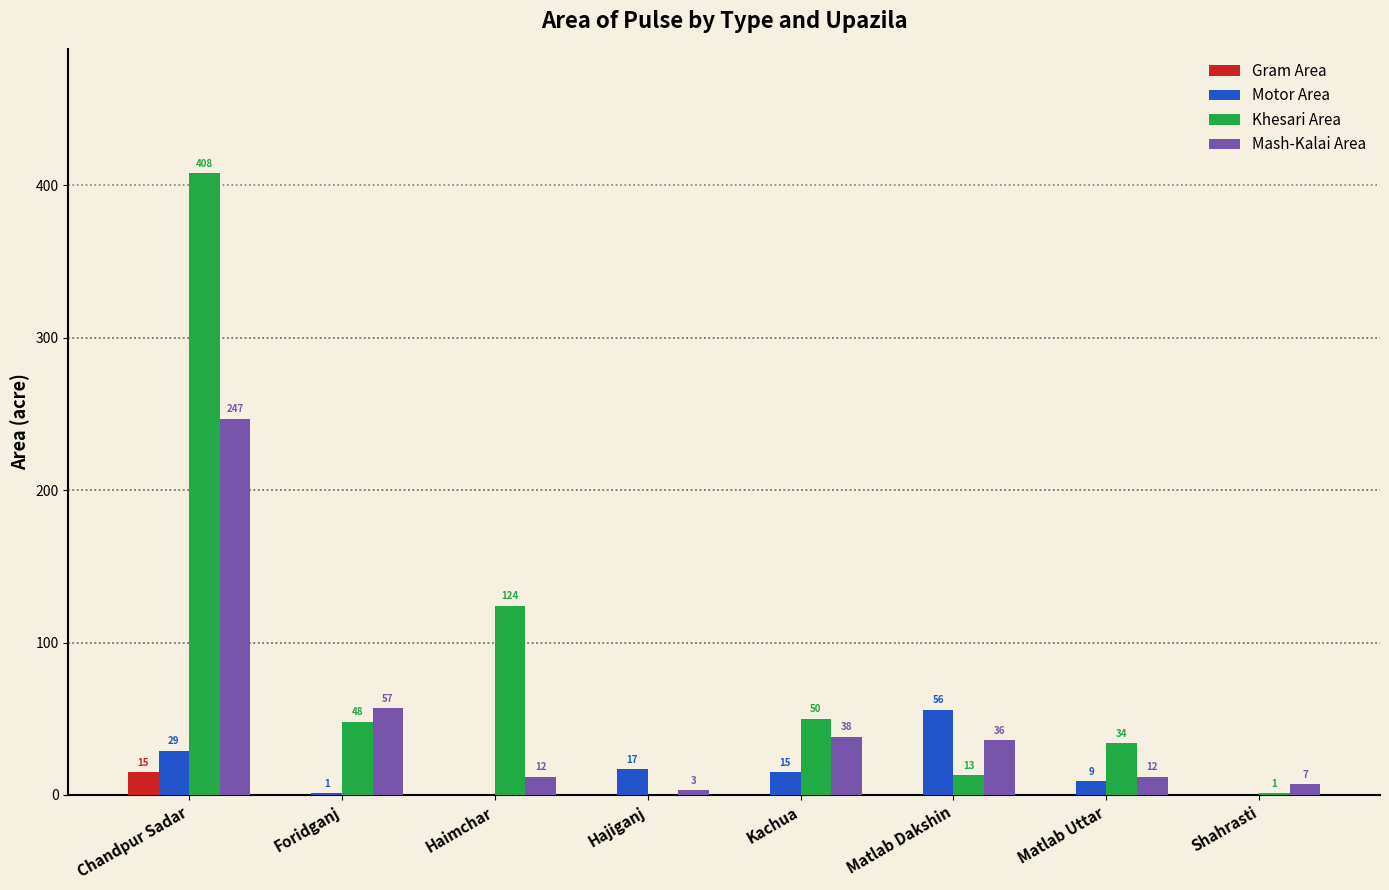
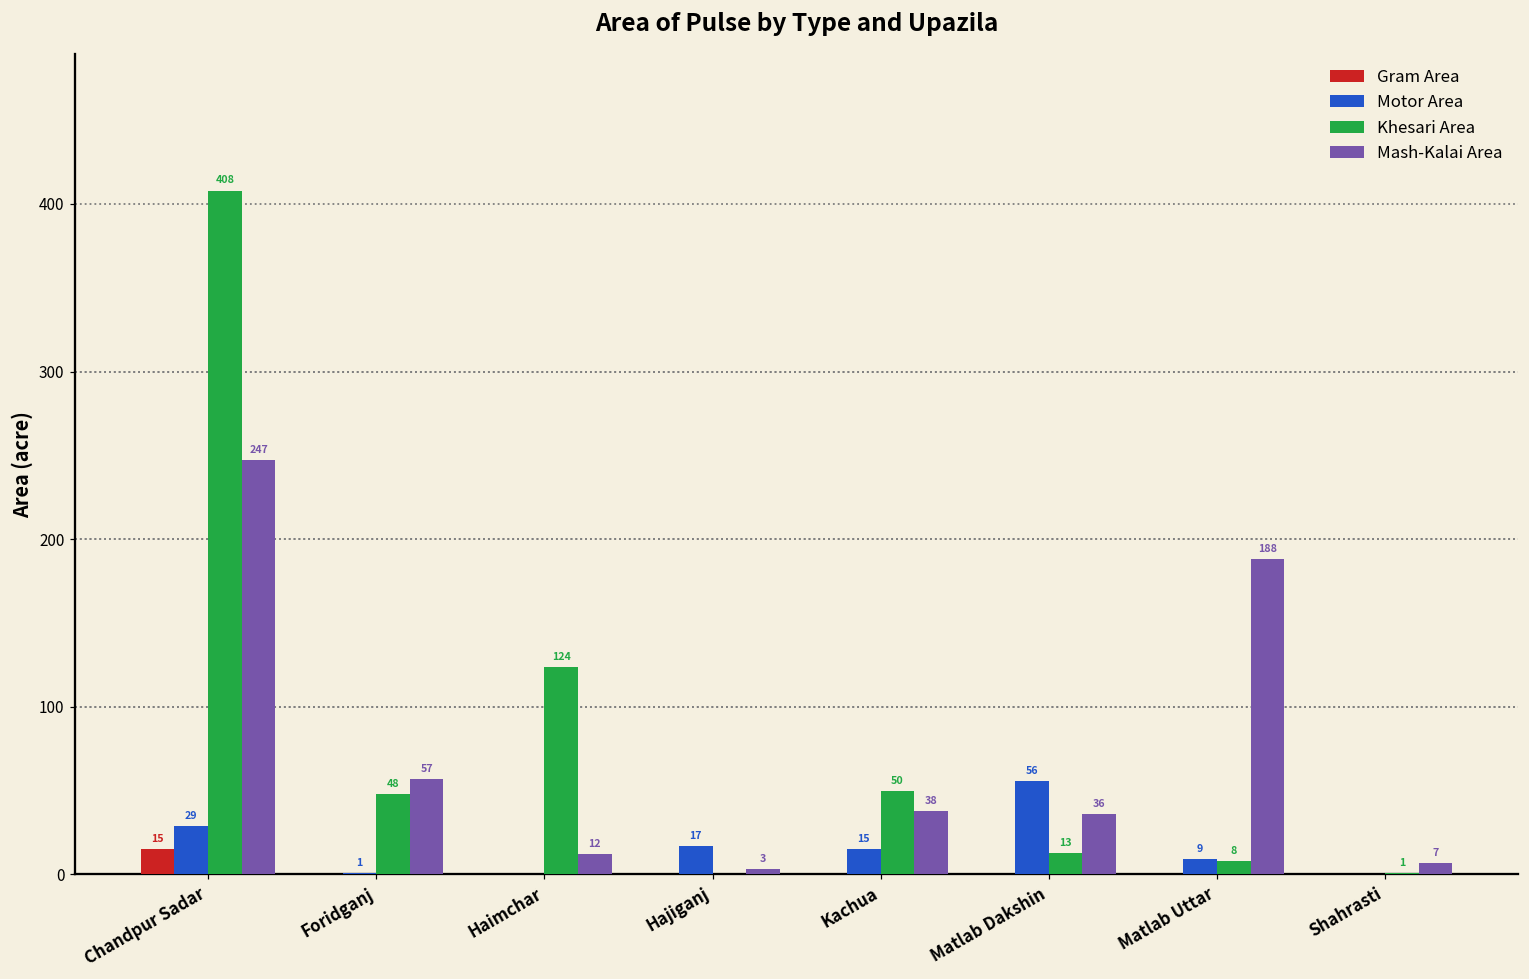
  {
    "Gram Area": {
      "Chandpur Sadar": 15
    },
    "Motor Area": {
      "Chandpur Sadar": 29,
      "Foridganj": 1,
      "Hajiganj": 17,
      "Kachua": 15,
      "Matlab Dakshin": 56,
      "Matlab Uttar": 9
    },
    "Khesari Area": {
      "Chandpur Sadar": 408,
      "Foridganj": 48,
      "Haimchar": 124,
      "Kachua": 50,
      "Matlab Dakshin": 13,
-     "Matlab Uttar": 34,
+     "Matlab Uttar": 8,
      "Shahrasti": 1
    },
    "Mash-Kalai Area": {
      "Chandpur Sadar": 247,
      "Foridganj": 57,
      "Haimchar": 12,
      "Hajiganj": 3,
      "Kachua": 38,
      "Matlab Dakshin": 36,
-     "Matlab Uttar": 12,
+     "Matlab Uttar": 188,
      "Shahrasti": 7
    }
  }
